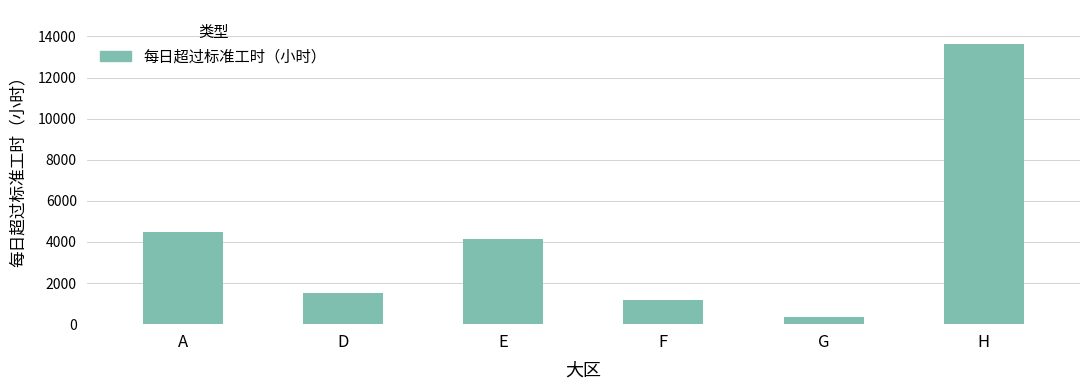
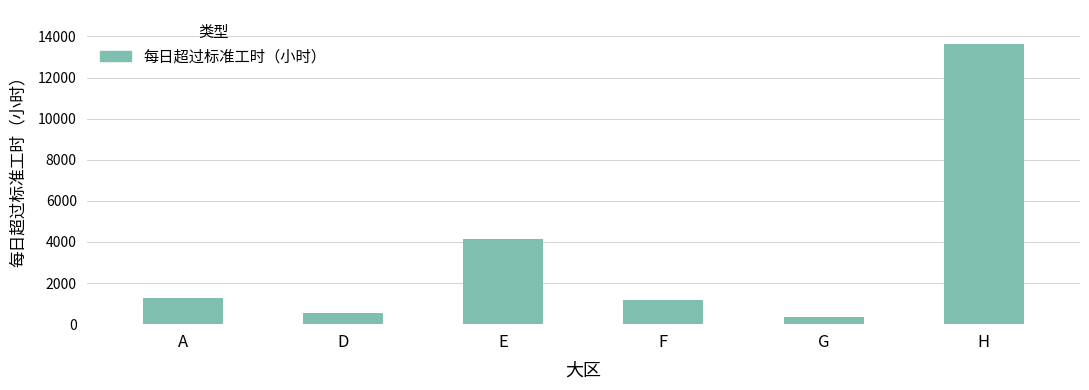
  {
-   "A": 4500,
-   "D": 1500,
+   "A": 1300,
+   "D": 500,
    "E": 4100,
    "F": 1200,
    "G": 400,
    "H": 13600
  }
